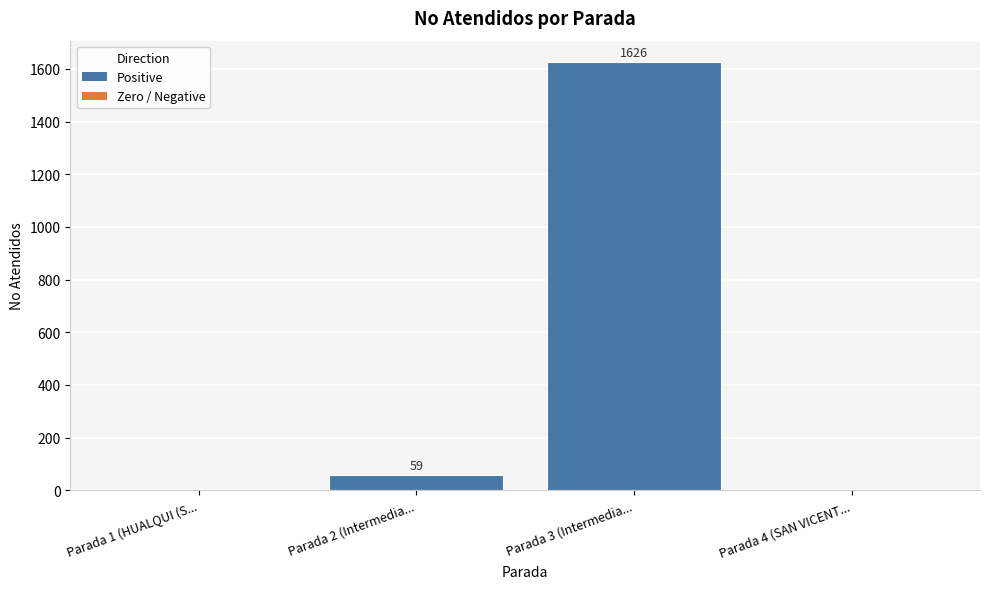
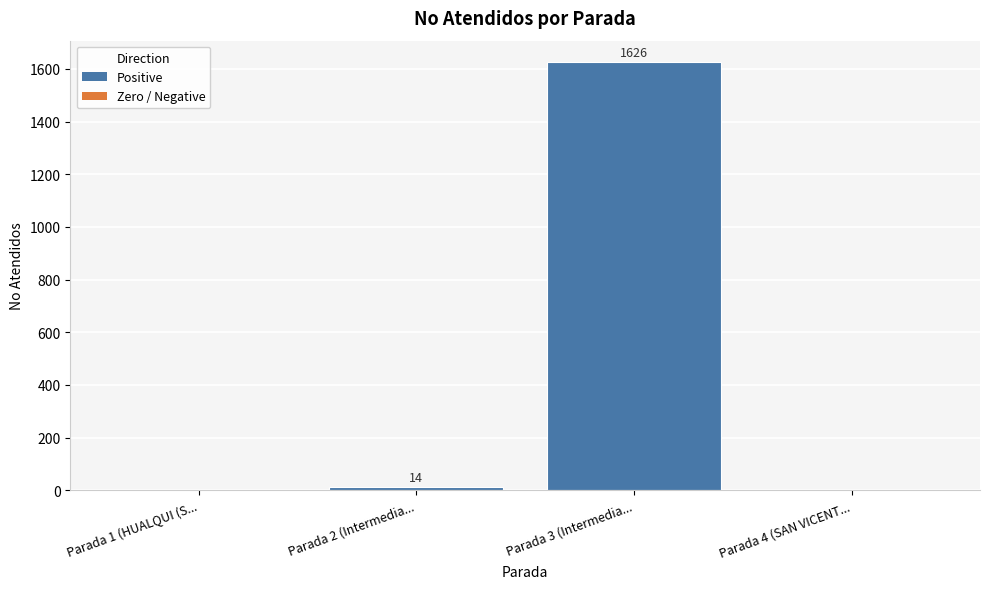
  {
-   "Parada 2 (Intermedia...": 59,
+   "Parada 2 (Intermedia...": 14,
    "Parada 3 (Intermedia...": 1626
  }
